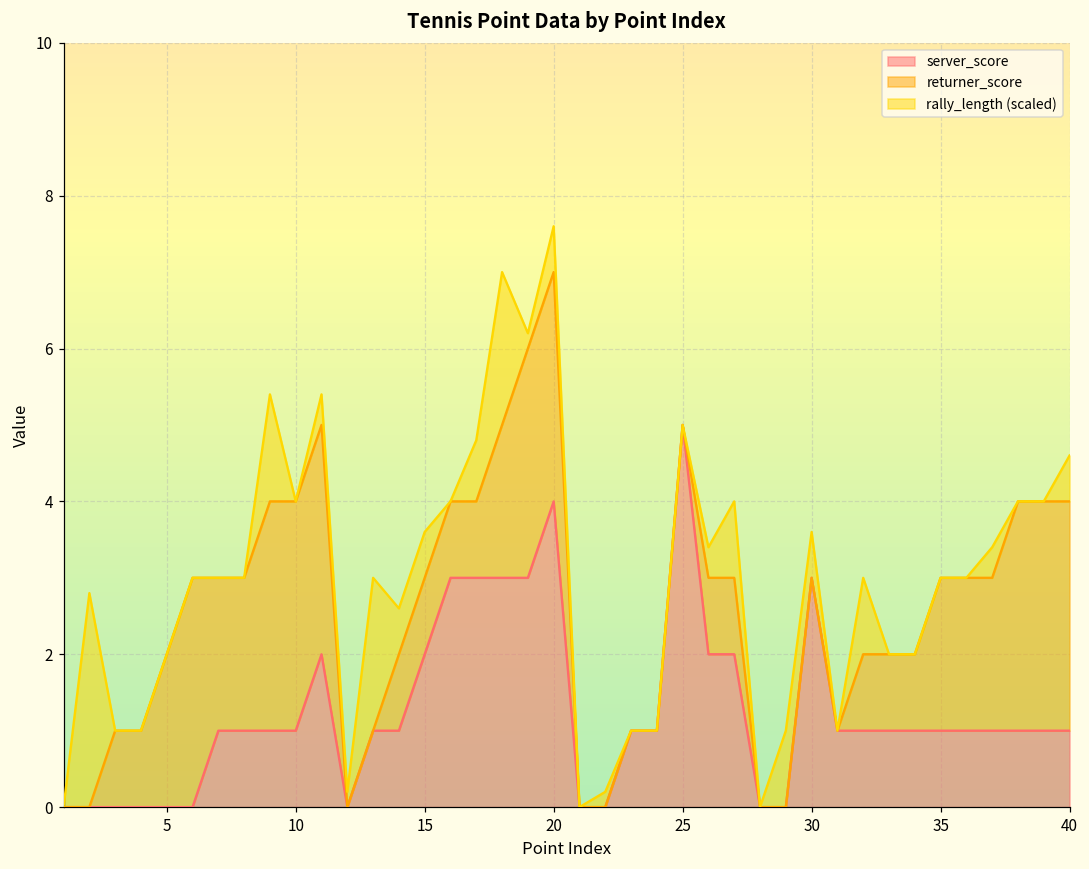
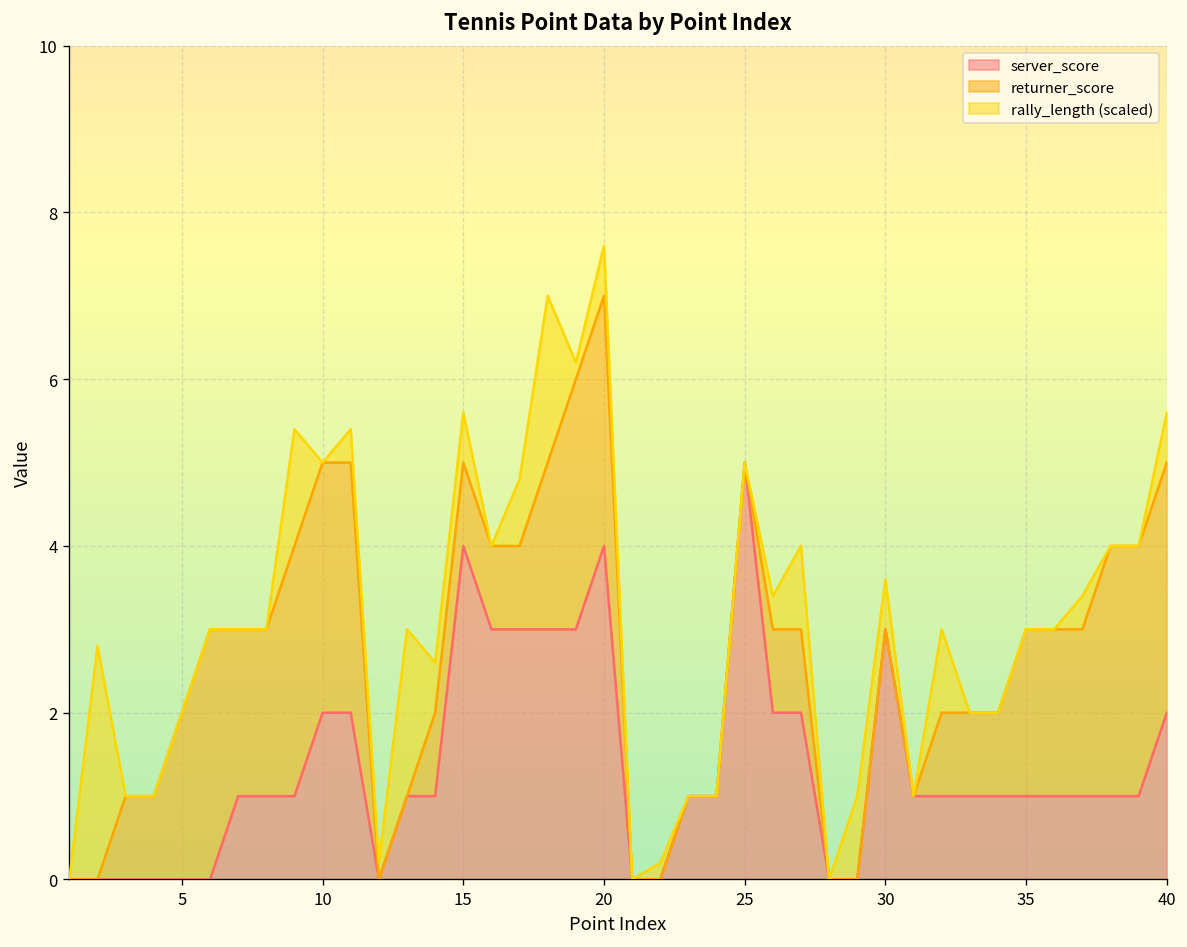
  {
    "server_score": {
      "5": 0,
-     "10": 1,
-     "15": 2,
+     "10": 2,
+     "15": 4,
      "20": 4,
      "35": 1,
-     "40": 1
+     "40": 2
    }
  }
